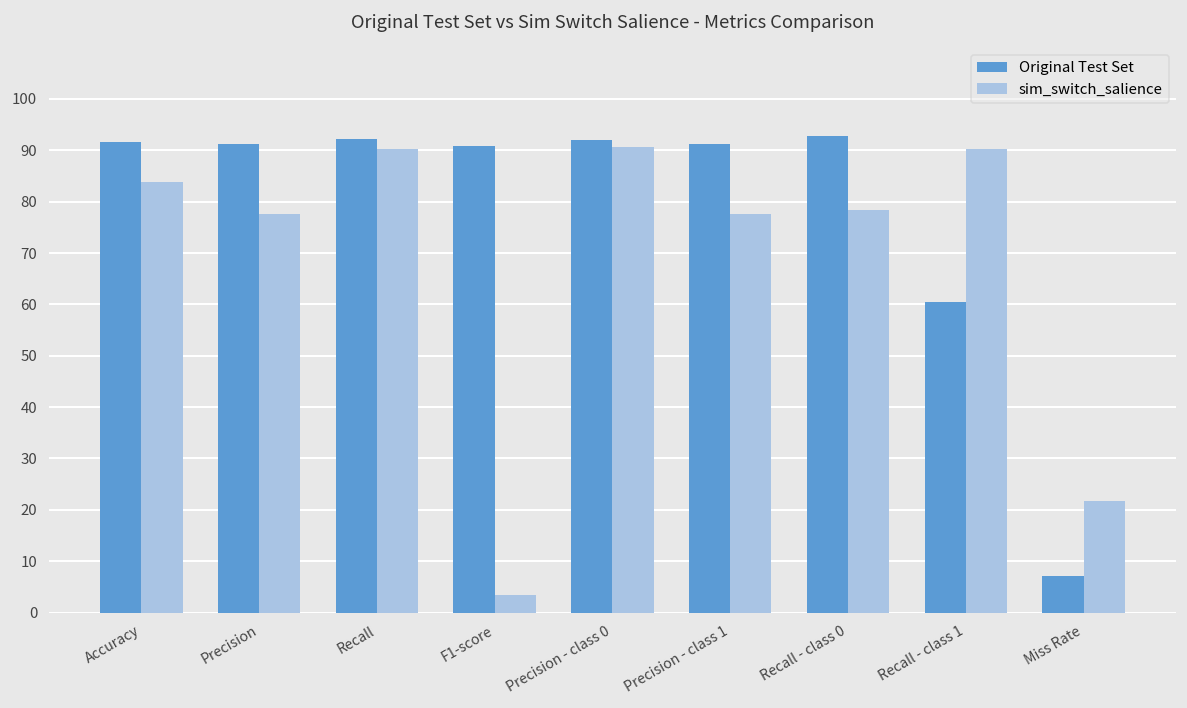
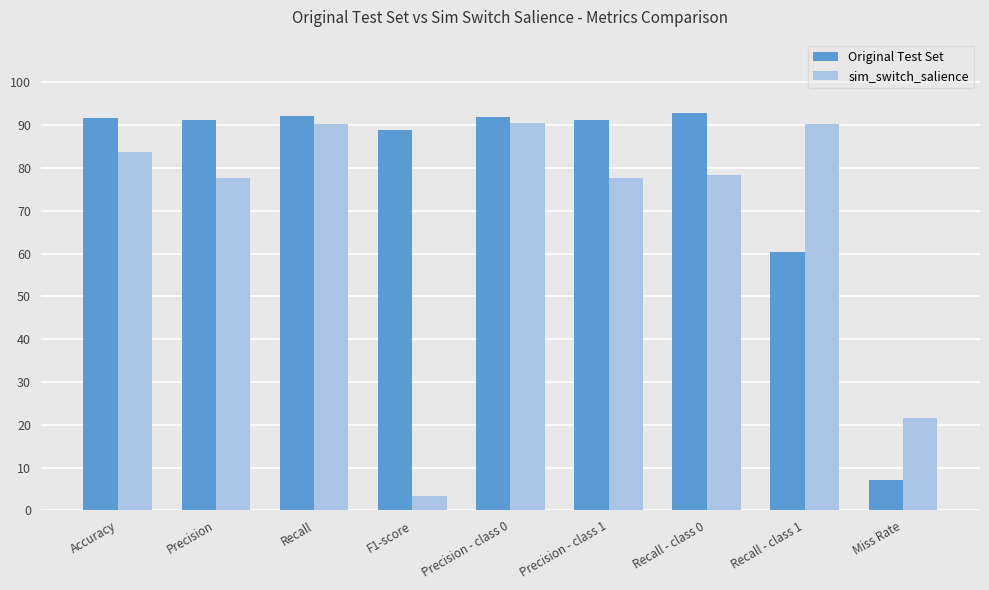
  {
    "Original Test Set": {
      "Accuracy": 92,
      "Precision": 91,
      "Recall": 92,
-     "F1-score": 91,
+     "F1-score": 89,
      "Precision - class 0": 92,
      "Precision - class 1": 91,
      "Recall - class 0": 93,
      "Recall - class 1": 60,
      "Miss Rate": 7
    },
    "sim_switch_salience": {
      "Accuracy": 84,
      "Precision": 78,
      "Recall": 90,
      "F1-score": 3,
      "Precision - class 0": 91,
      "Precision - class 1": 78,
      "Recall - class 0": 78,
      "Recall - class 1": 90,
      "Miss Rate": 22
    }
  }
